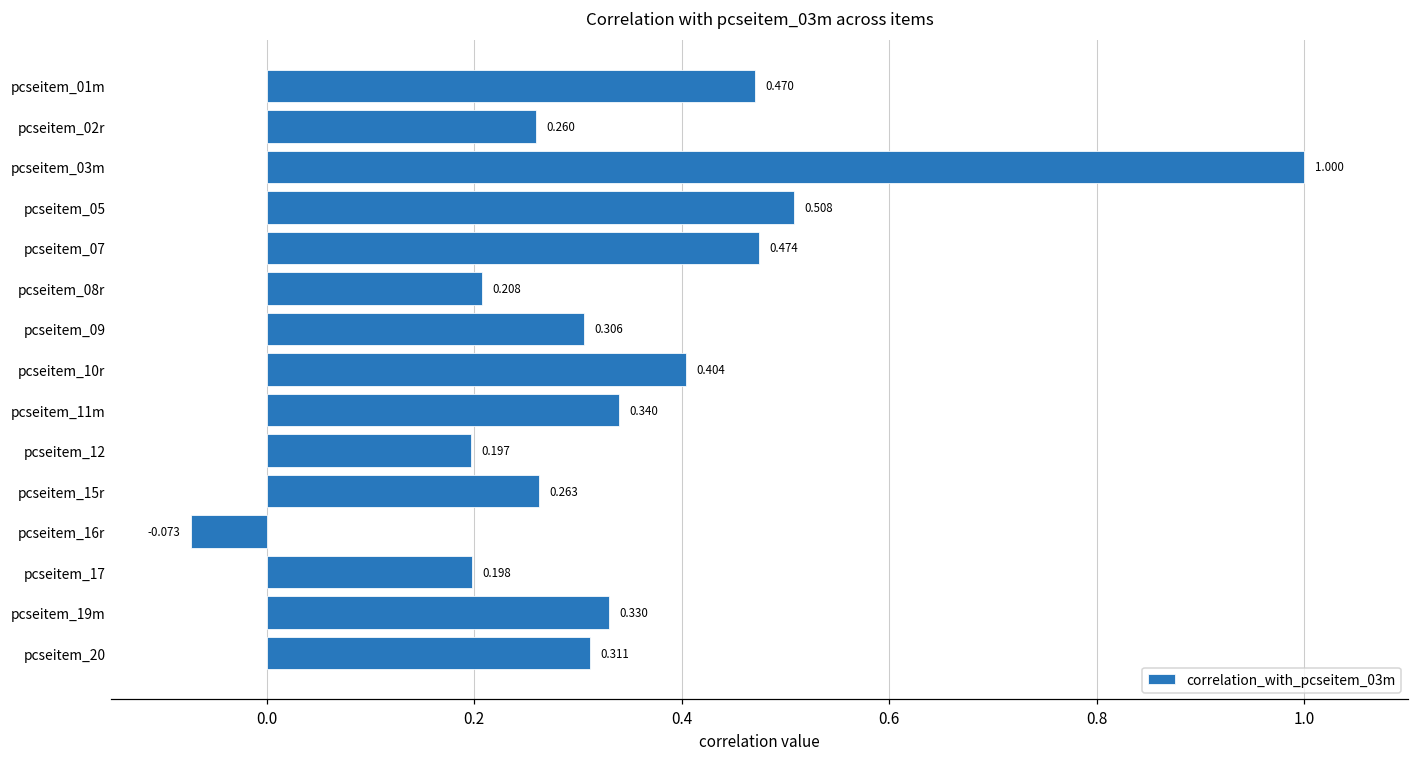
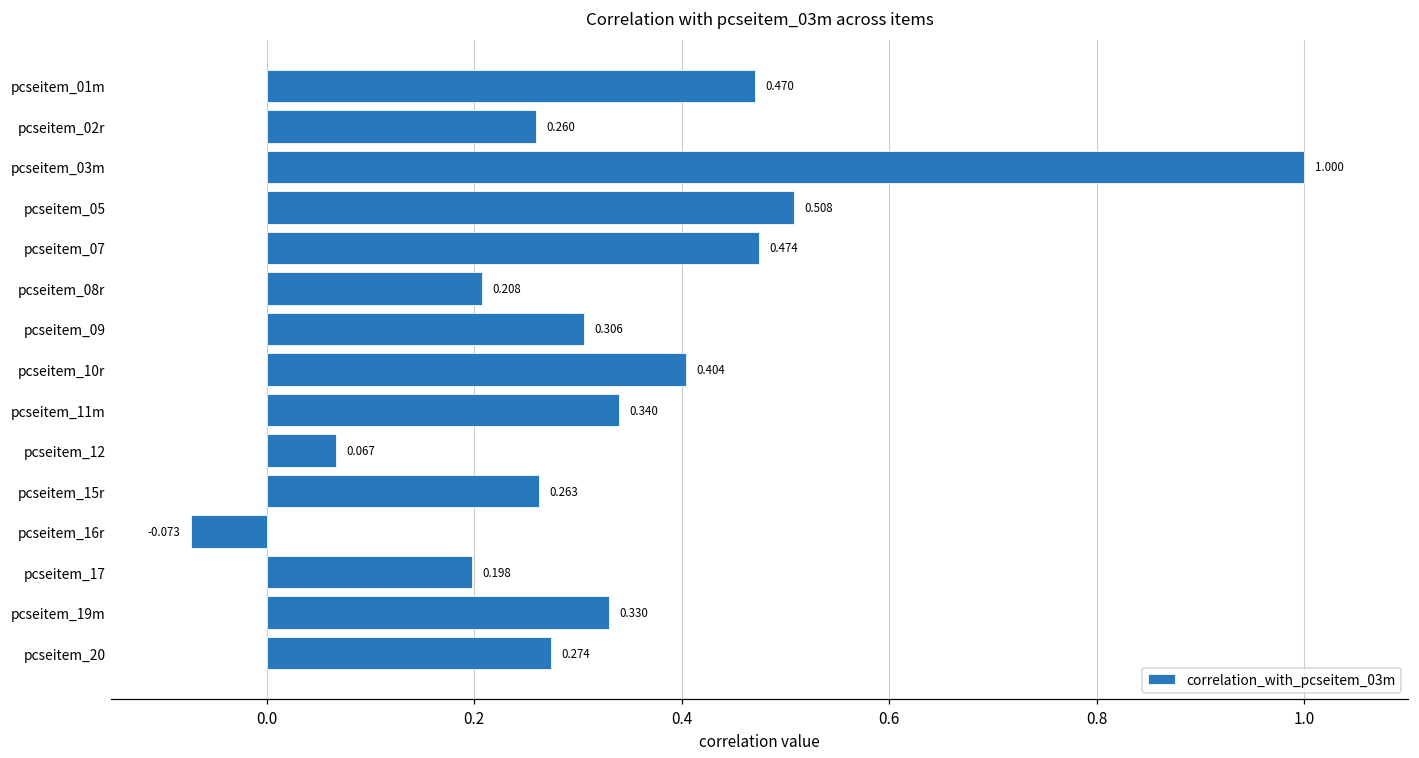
  {
    "pcseitem_01m": 0.470,
    "pcseitem_02r": 0.260,
    "pcseitem_03m": 1.000,
    "pcseitem_05": 0.508,
    "pcseitem_07": 0.474,
    "pcseitem_08r": 0.208,
    "pcseitem_09": 0.306,
    "pcseitem_10r": 0.404,
    "pcseitem_11m": 0.340,
-   "pcseitem_12": 0.197,
+   "pcseitem_12": 0.067,
    "pcseitem_15r": 0.263,
    "pcseitem_16r": -0.073,
    "pcseitem_17": 0.198,
    "pcseitem_19m": 0.330,
-   "pcseitem_20": 0.311
+   "pcseitem_20": 0.274
  }
